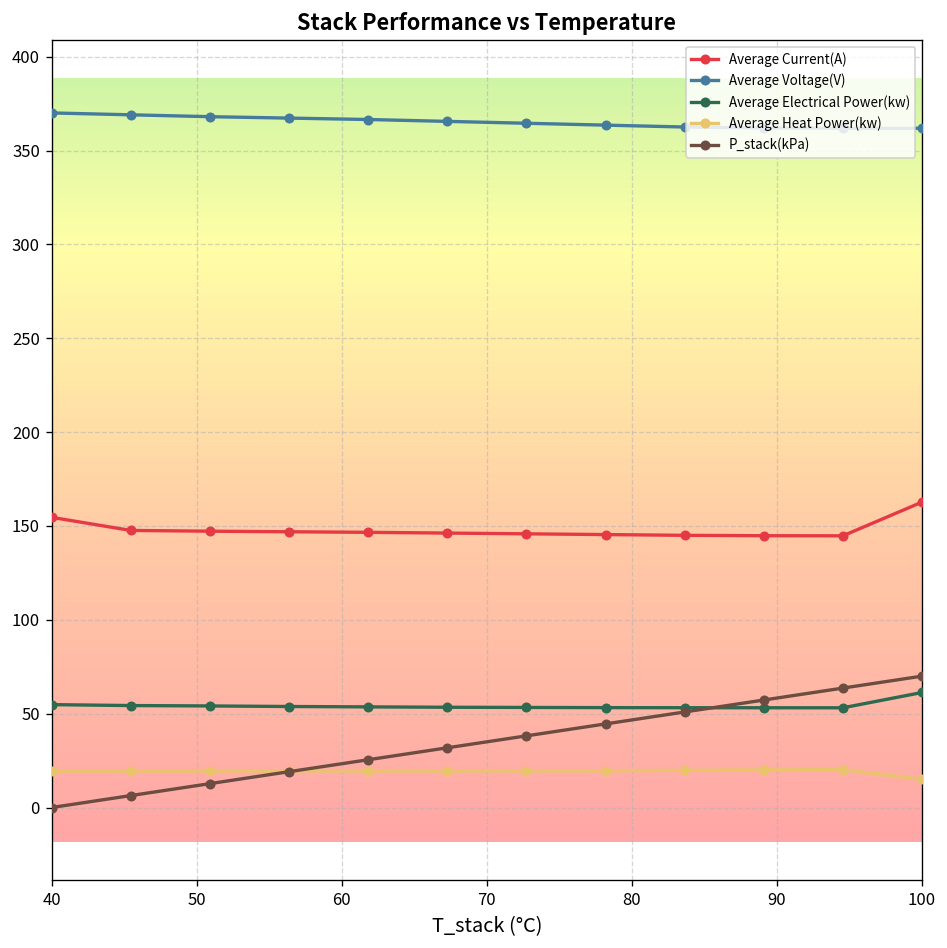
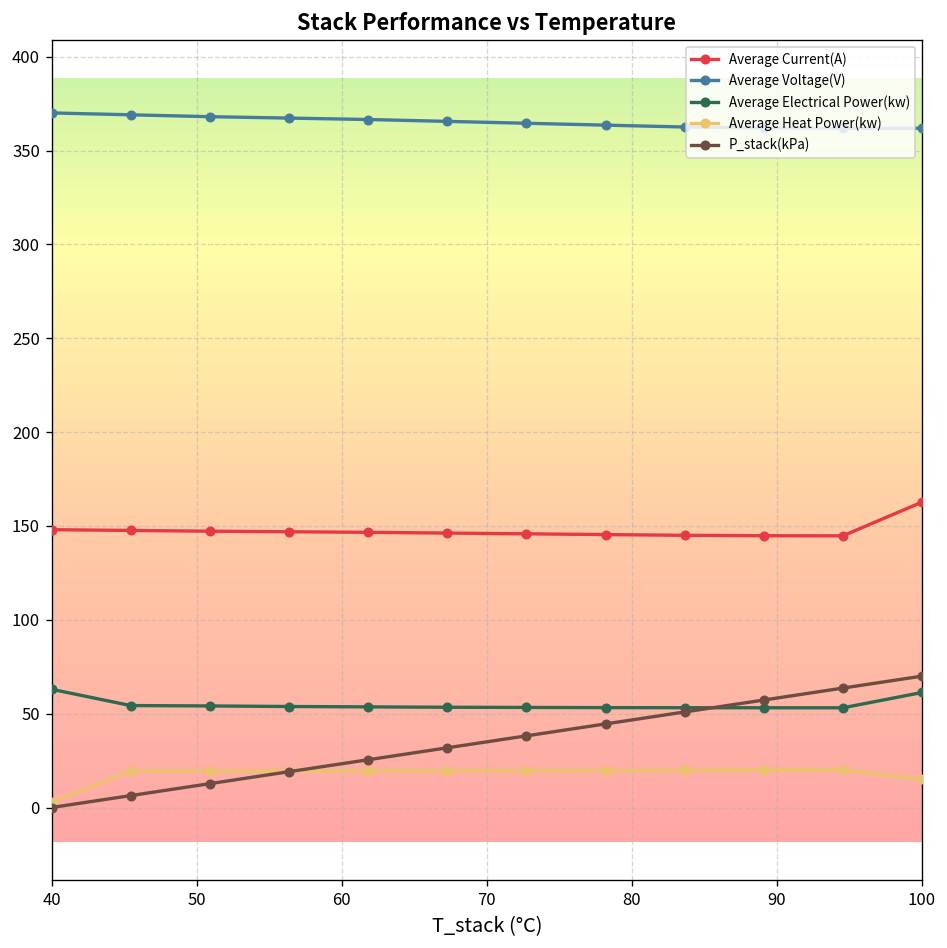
  {
    "Average Current(A)": {
-     "40": 155,
+     "40": 148,
      "100": 163
    },
    "Average Voltage(V)": {
      "40": 370,
      "100": 362
    },
    "Average Electrical Power(kw)": {
-     "40": 55,
+     "40": 63,
      "100": 61
    },
    "Average Heat Power(kw)": {
-     "40": 19,
+     "40": 3,
      "100": 15
    },
    "P_stack(kPa)": {
      "40": 0,
      "100": 70
    }
  }
